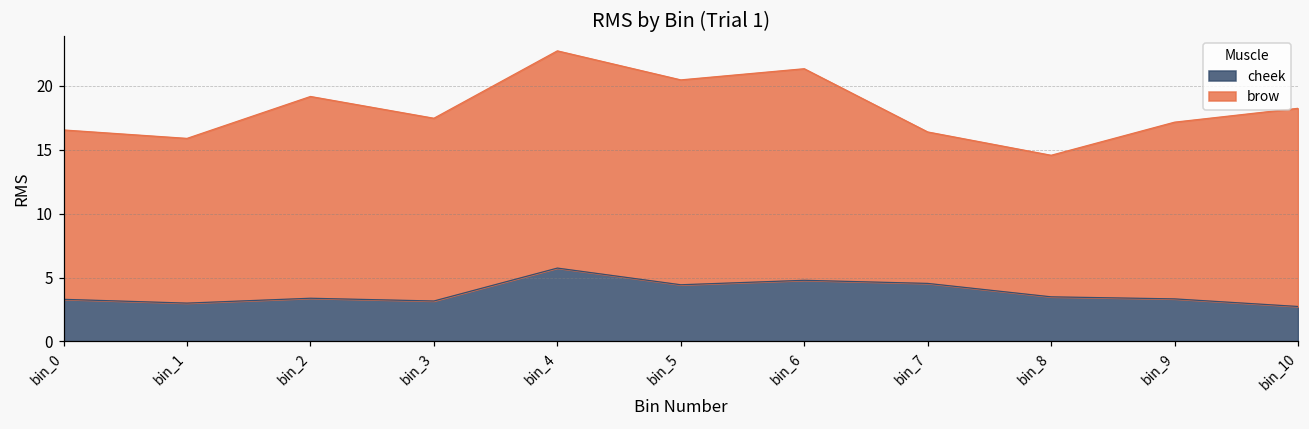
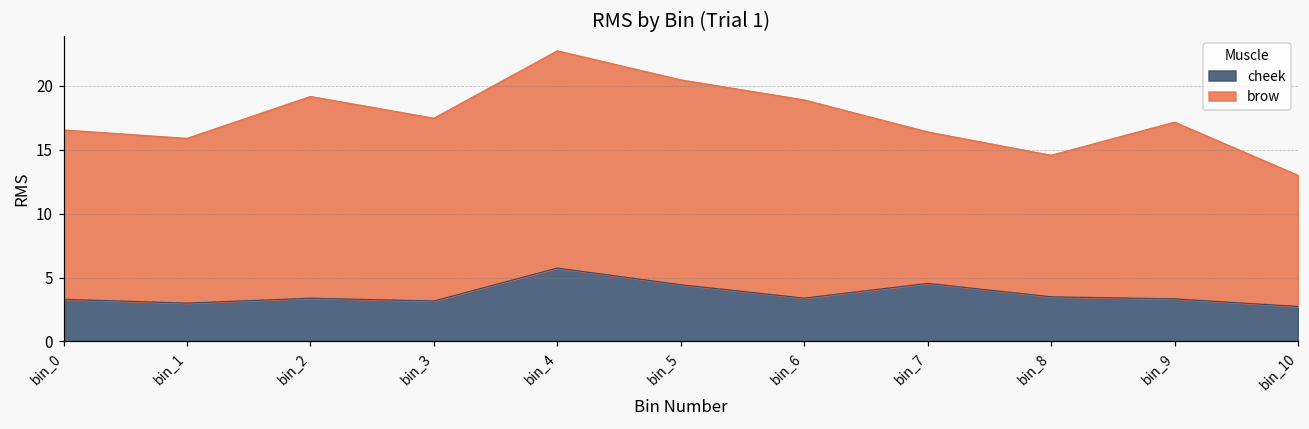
  {
    "cheek": {
      "bin_0": 3.3,
      "bin_1": 3.0,
      "bin_2": 3.4,
      "bin_3": 3.2,
      "bin_4": 5.7,
      "bin_5": 4.4,
-     "bin_6": 4.8,
+     "bin_6": 3.4,
      "bin_7": 4.5,
      "bin_8": 3.5,
      "bin_9": 3.3,
      "bin_10": 2.7
    },
    "brow": {
      "bin_0": 13.2,
      "bin_1": 12.9,
      "bin_2": 15.8,
      "bin_3": 14.3,
      "bin_4": 17.0,
      "bin_5": 16.0,
-     "bin_6": 16.6,
+     "bin_6": 15.5,
      "bin_7": 11.8,
      "bin_8": 11.1,
      "bin_9": 13.8,
-     "bin_10": 15.5
+     "bin_10": 10.3
    }
  }
